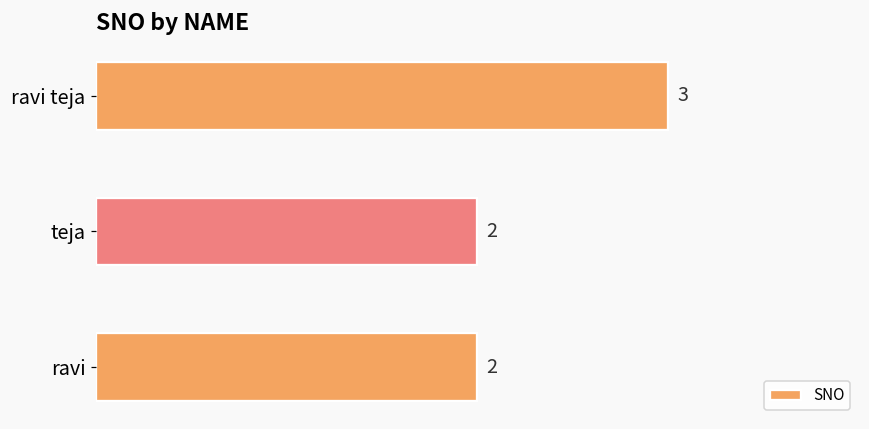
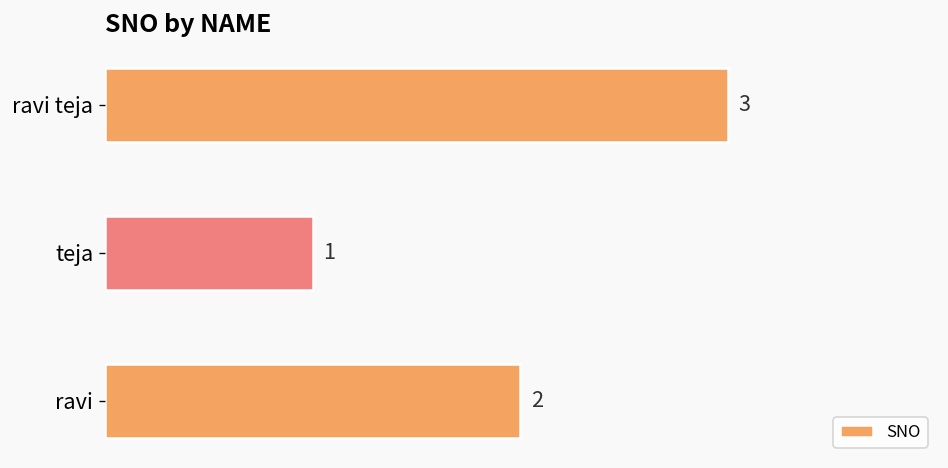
  {
    "ravi teja": 3,
-   "teja": 2,
+   "teja": 1,
    "ravi": 2
  }
